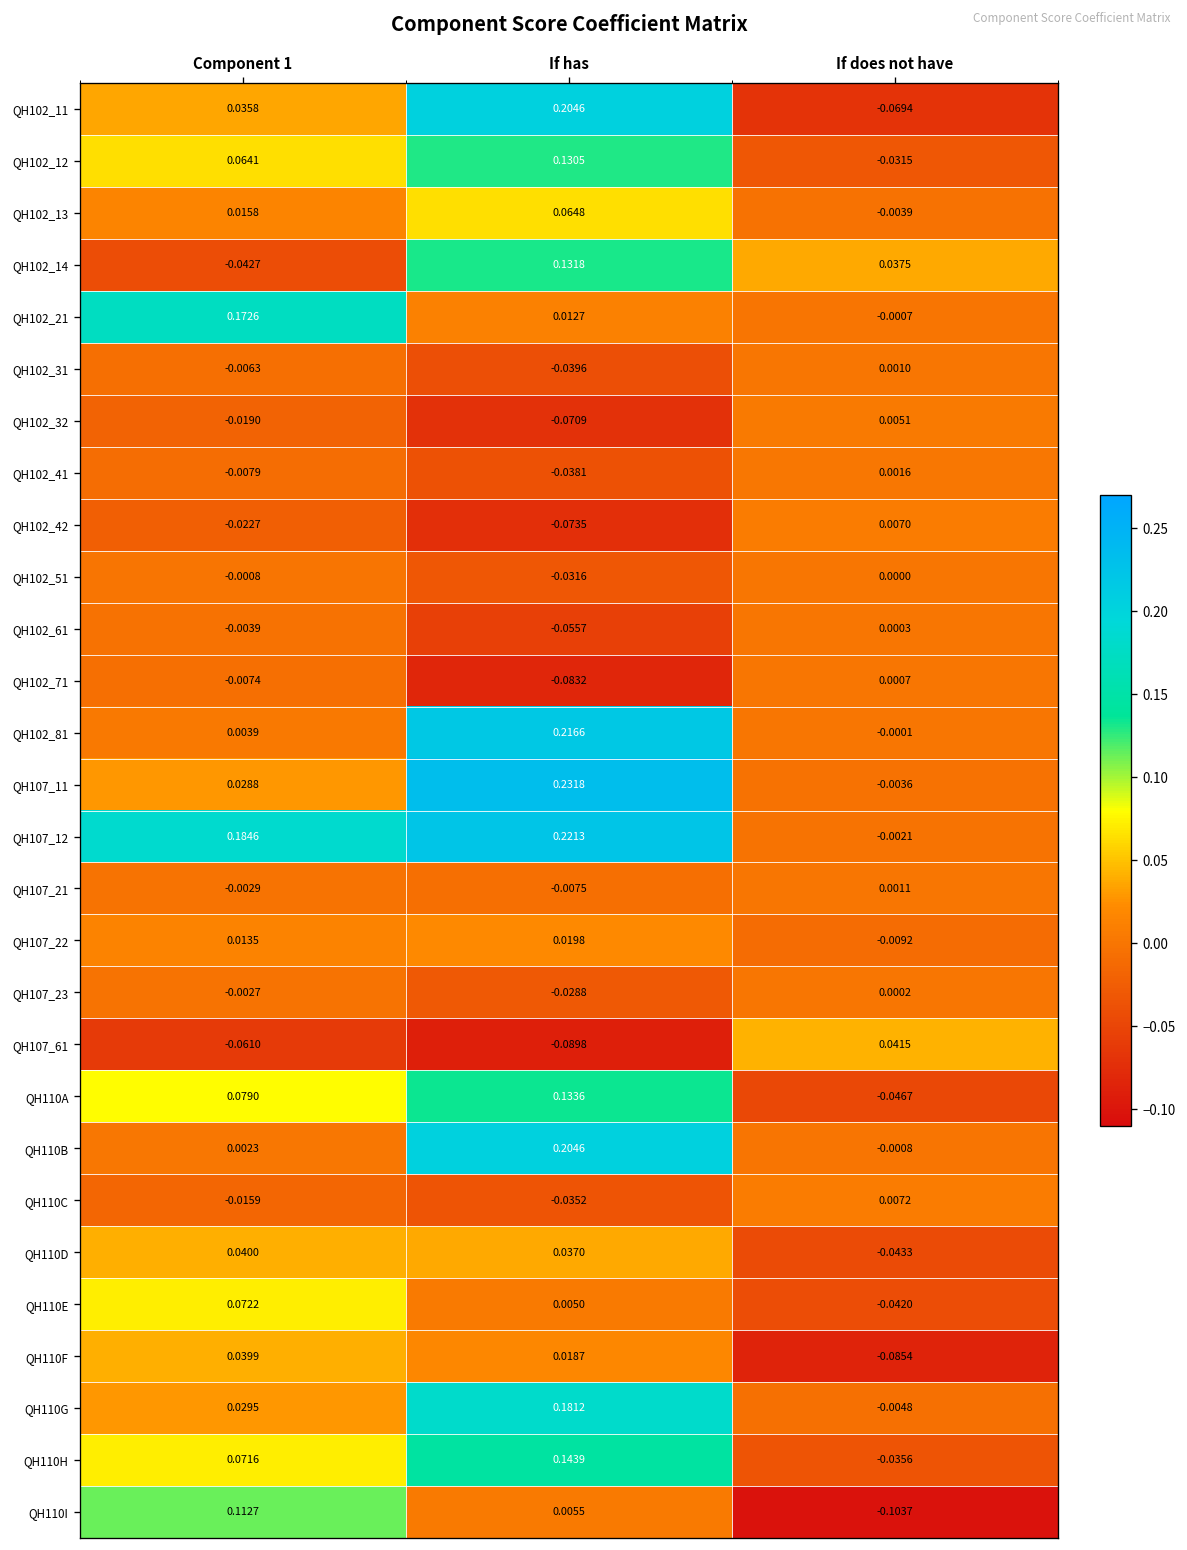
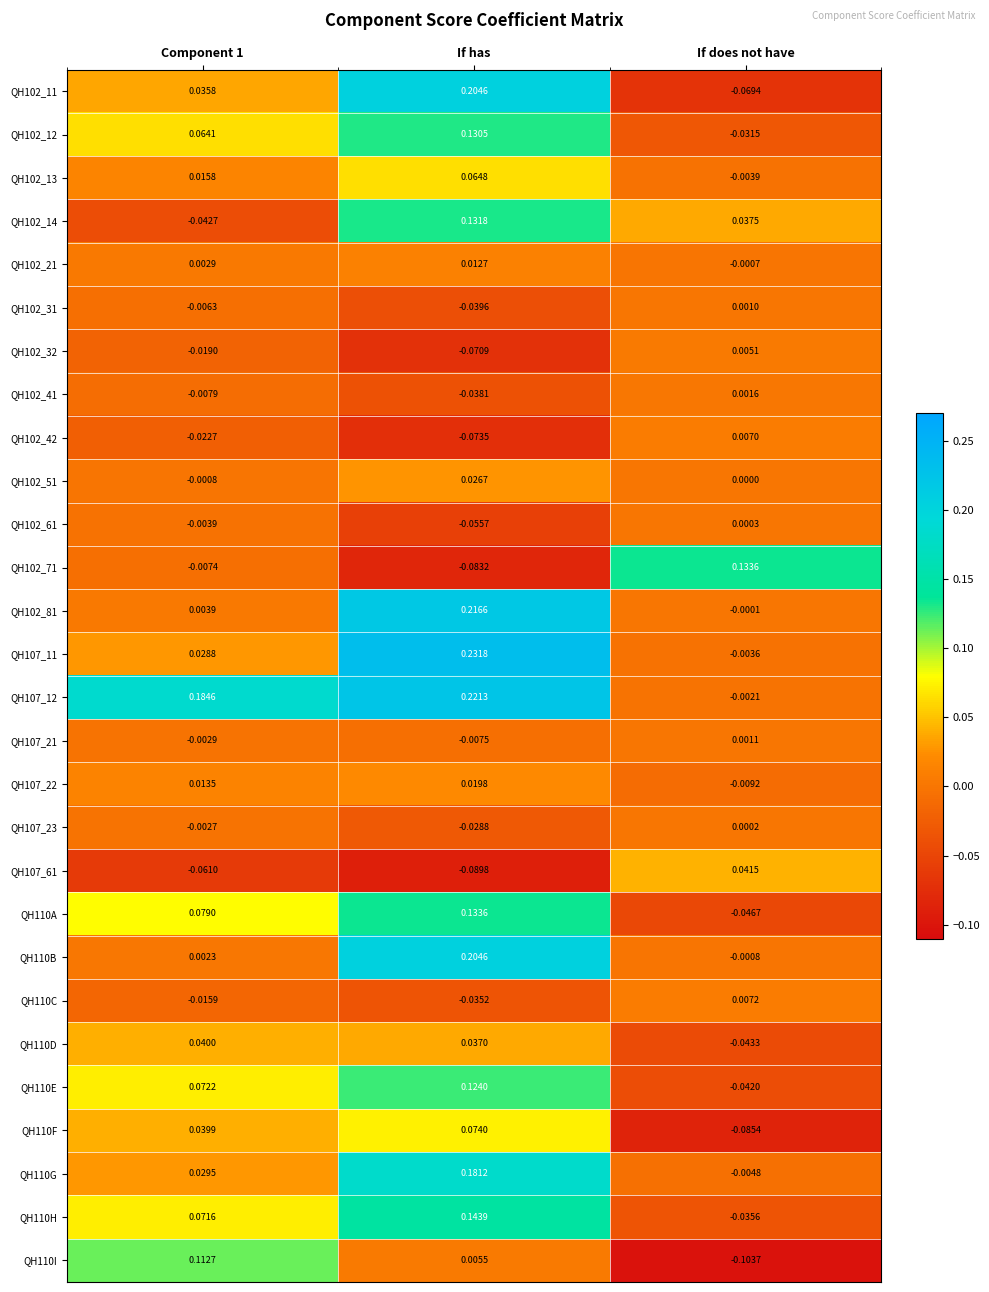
  {
    "QH102_11": {
      "Component 1": 0.0358,
      "If has": 0.2046,
      "If does not have": -0.0694
    },
    "QH102_12": {
      "Component 1": 0.0641,
      "If has": 0.1305,
      "If does not have": -0.0315
    },
    "QH102_13": {
      "Component 1": 0.0158,
      "If has": 0.0648,
      "If does not have": -0.0039
    },
    "QH102_14": {
      "Component 1": -0.0427,
      "If has": 0.1318,
      "If does not have": 0.0375
    },
    "QH102_21": {
-     "Component 1": 0.1726,
+     "Component 1": 0.0029,
      "If has": 0.0127,
      "If does not have": -0.0007
    },
    "QH102_31": {
      "Component 1": -0.0063,
      "If has": -0.0396,
      "If does not have": 0.0010
    },
    "QH102_32": {
      "Component 1": -0.0190,
      "If has": -0.0709,
      "If does not have": 0.0051
    },
    "QH102_41": {
      "Component 1": -0.0079,
      "If has": -0.0381,
      "If does not have": 0.0016
    },
    "QH102_42": {
      "Component 1": -0.0227,
      "If has": -0.0735,
      "If does not have": 0.0070
    },
    "QH102_51": {
      "Component 1": -0.0008,
-     "If has": -0.0316,
+     "If has": 0.0267,
      "If does not have": 0.0000
    },
    "QH102_61": {
      "Component 1": -0.0039,
      "If has": -0.0557,
      "If does not have": 0.0003
    },
    "QH102_71": {
      "Component 1": -0.0074,
      "If has": -0.0832,
-     "If does not have": 0.0007
+     "If does not have": 0.1336
    },
    "QH102_81": {
      "Component 1": 0.0039,
      "If has": 0.2166,
      "If does not have": -0.0001
    },
    "QH107_11": {
      "Component 1": 0.0288,
      "If has": 0.2318,
      "If does not have": -0.0036
    },
    "QH107_12": {
      "Component 1": 0.1846,
      "If has": 0.2213,
      "If does not have": -0.0021
    },
    "QH107_21": {
      "Component 1": -0.0029,
      "If has": -0.0075,
      "If does not have": 0.0011
    },
    "QH107_22": {
      "Component 1": 0.0135,
      "If has": 0.0198,
      "If does not have": -0.0092
    },
    "QH107_23": {
      "Component 1": -0.0027,
      "If has": -0.0288,
      "If does not have": 0.0002
    },
    "QH107_61": {
      "Component 1": -0.0610,
      "If has": -0.0898,
      "If does not have": 0.0415
    },
    "QH110A": {
      "Component 1": 0.0790,
      "If has": 0.1336,
      "If does not have": -0.0467
    },
    "QH110B": {
      "Component 1": 0.0023,
      "If has": 0.2046,
      "If does not have": -0.0008
    },
    "QH110C": {
      "Component 1": -0.0159,
      "If has": -0.0352,
      "If does not have": 0.0072
    },
    "QH110D": {
      "Component 1": 0.0400,
      "If has": 0.0370,
      "If does not have": -0.0433
    },
    "QH110E": {
      "Component 1": 0.0722,
-     "If has": 0.0050,
+     "If has": 0.1240,
      "If does not have": -0.0420
    },
    "QH110F": {
      "Component 1": 0.0399,
-     "If has": 0.0187,
+     "If has": 0.0740,
      "If does not have": -0.0854
    },
    "QH110G": {
      "Component 1": 0.0295,
      "If has": 0.1812,
      "If does not have": -0.0048
    },
    "QH110H": {
      "Component 1": 0.0716,
      "If has": 0.1439,
      "If does not have": -0.0356
    },
    "QH110I": {
      "Component 1": 0.1127,
      "If has": 0.0055,
      "If does not have": -0.1037
    }
  }
